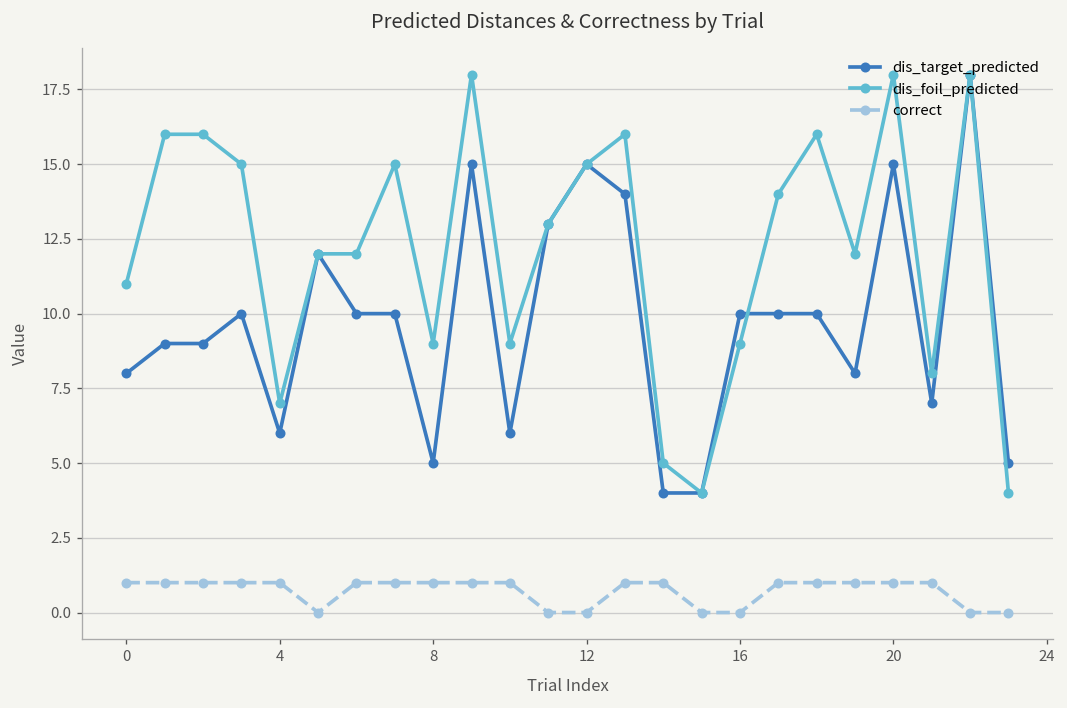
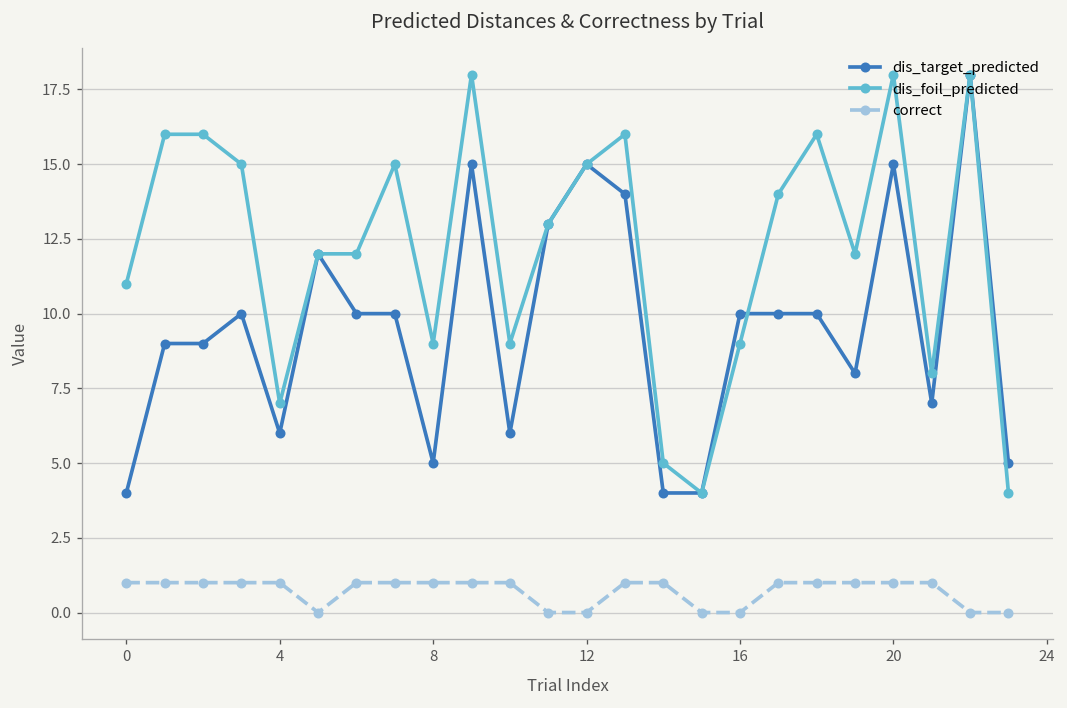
  {
    "dis_target_predicted": {
-     "0": 8,
+     "0": 4,
      "4": 6,
      "8": 5,
      "16": 10,
      "20": 15
    },
    "dis_foil_predicted": {
      "0": 11,
      "4": 7,
      "8": 9,
      "16": 9,
      "20": 18
    },
    "correct": {
      "0": 1,
      "4": 1,
      "8": 1,
      "12": 0,
      "16": 0,
      "20": 1
    }
  }
